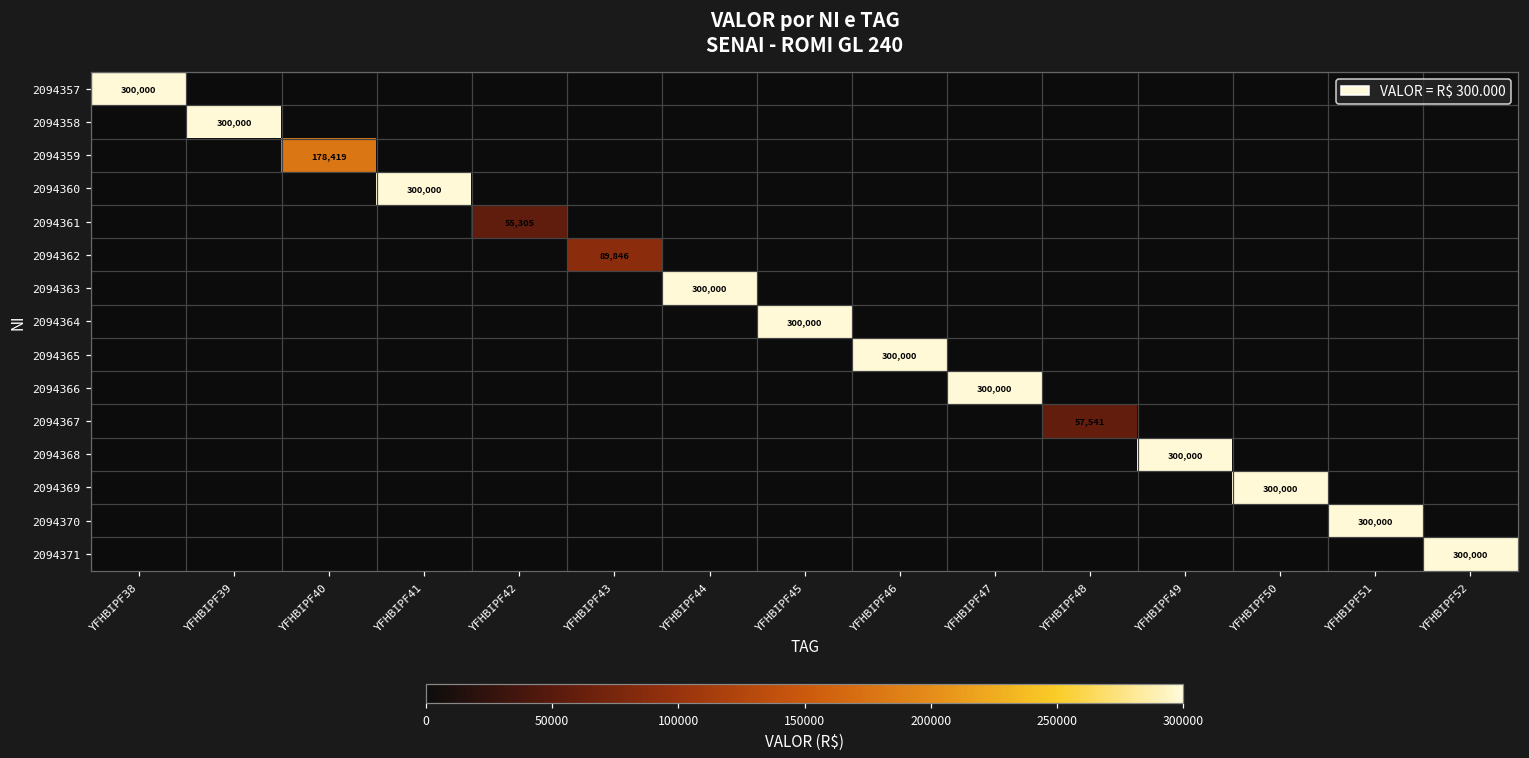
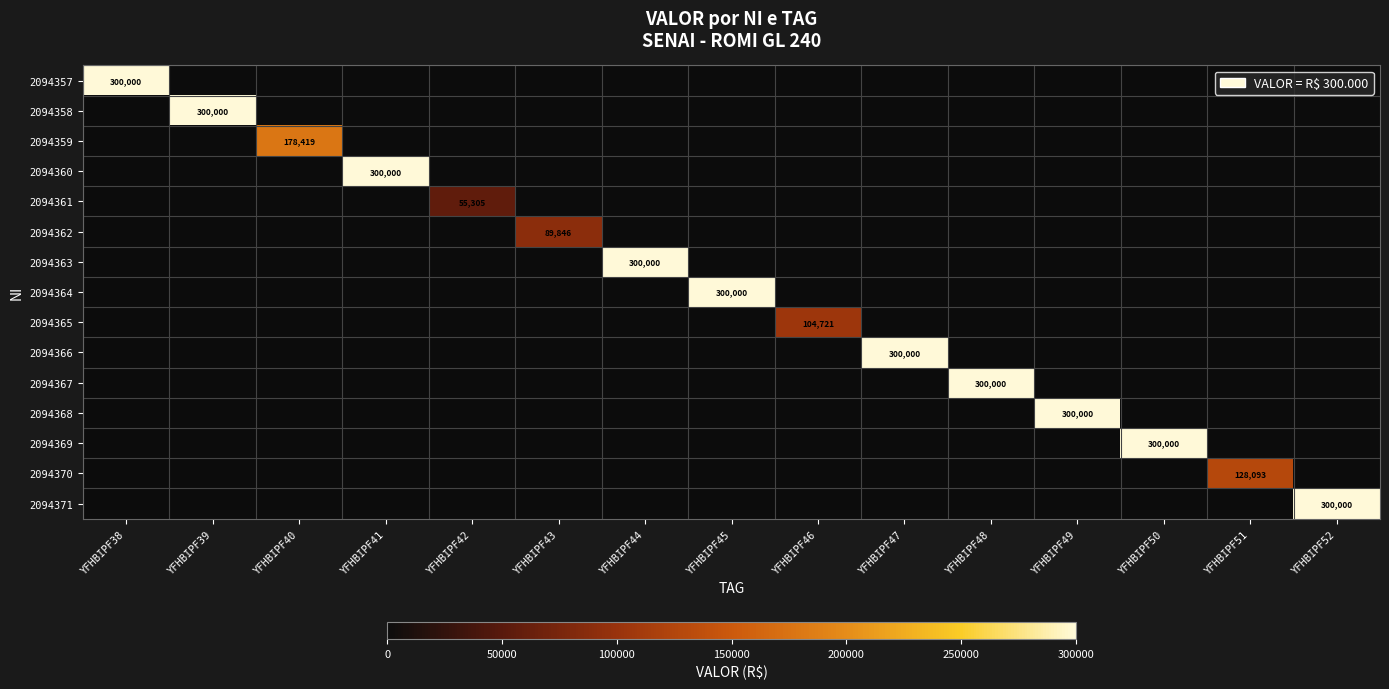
  {
    "2094357": {
      "YFHBIPF38": "300,000"
    },
    "2094358": {
      "YFHBIPF39": "300,000"
    },
    "2094359": {
      "YFHBIPF40": "178,419"
    },
    "2094360": {
      "YFHBIPF41": "300,000"
    },
    "2094361": {
      "YFHBIPF42": "55,305"
    },
    "2094362": {
      "YFHBIPF43": "89,846"
    },
    "2094363": {
      "YFHBIPF44": "300,000"
    },
    "2094364": {
      "YFHBIPF45": "300,000"
    },
    "2094365": {
-     "YFHBIPF46": "300,000"
+     "YFHBIPF46": "104,721"
    },
    "2094366": {
      "YFHBIPF47": "300,000"
    },
    "2094367": {
-     "YFHBIPF48": "57,541"
+     "YFHBIPF48": "300,000"
    },
    "2094368": {
      "YFHBIPF49": "300,000"
    },
    "2094369": {
      "YFHBIPF50": "300,000"
    },
    "2094370": {
-     "YFHBIPF51": "300,000"
+     "YFHBIPF51": "128,093"
    },
    "2094371": {
      "YFHBIPF52": "300,000"
    }
  }
